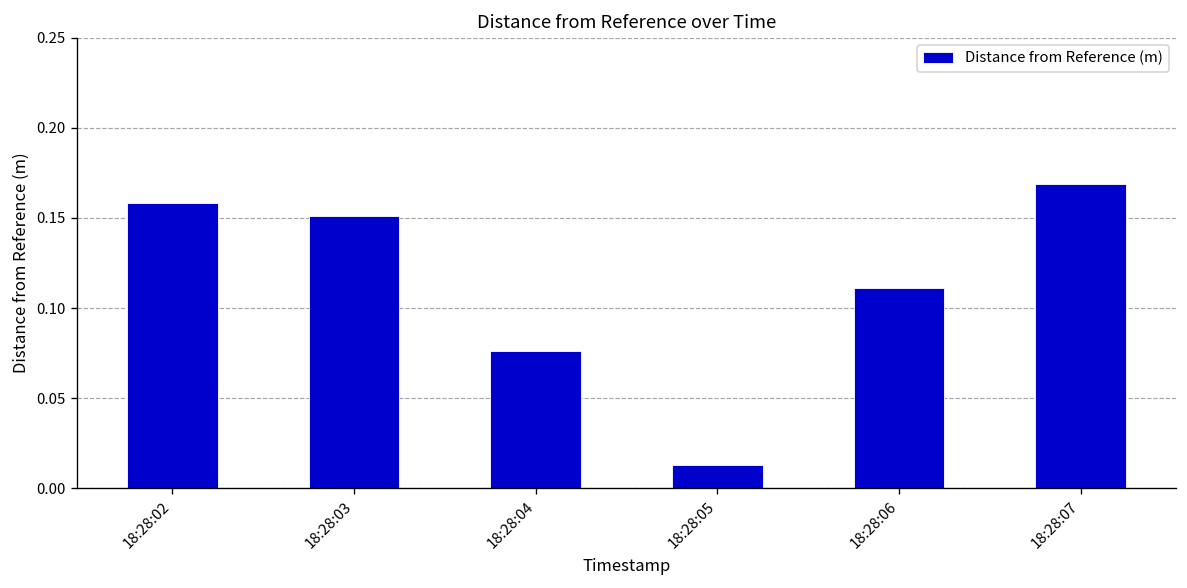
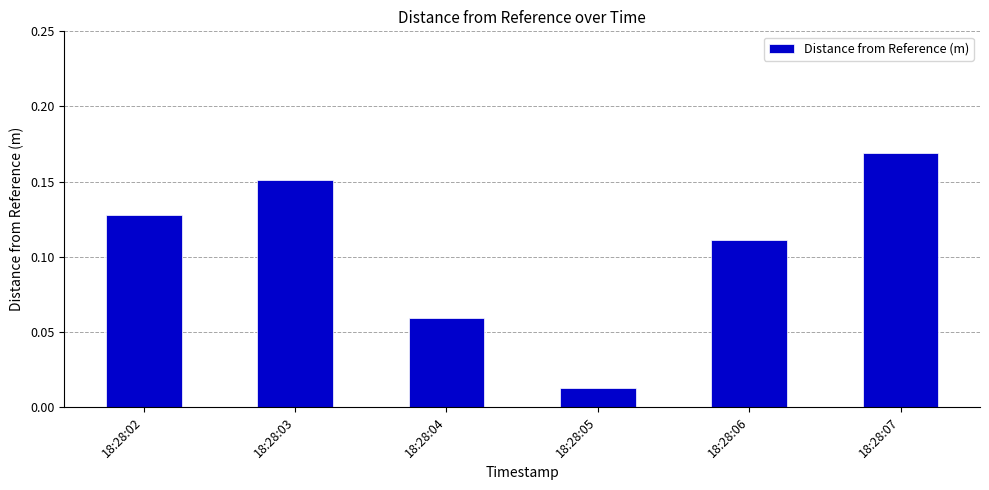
  {
-   "18:28:02": 0.158,
+   "18:28:02": 0.128,
    "18:28:03": 0.151,
-   "18:28:04": 0.076,
+   "18:28:04": 0.059,
    "18:28:05": 0.013,
    "18:28:06": 0.111,
    "18:28:07": 0.169
  }
